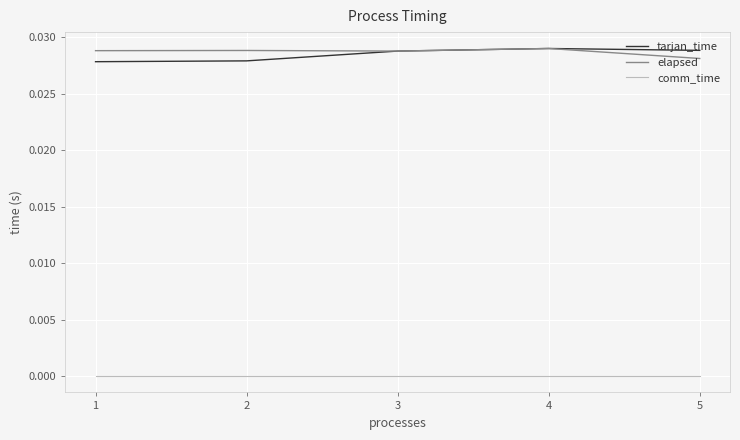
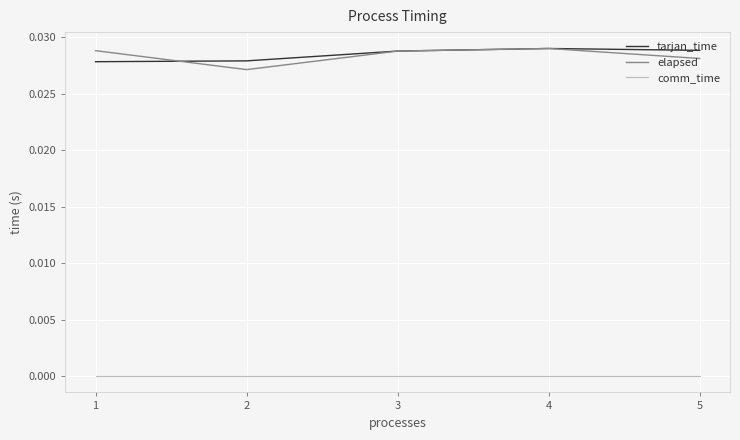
  {
    "tarjan_time": {
      "1": 0.0278,
      "2": 0.0279,
      "5": 0.0288
    },
    "elapsed": {
      "1": 0.0288,
-     "2": 0.0288,
+     "2": 0.0271,
      "5": 0.0281
    },
    "comm_time": {
      "1": 0.0000,
      "2": 0.0000,
      "3": 0.0000,
      "4": 0.0000,
      "5": 0.0000
    }
  }
